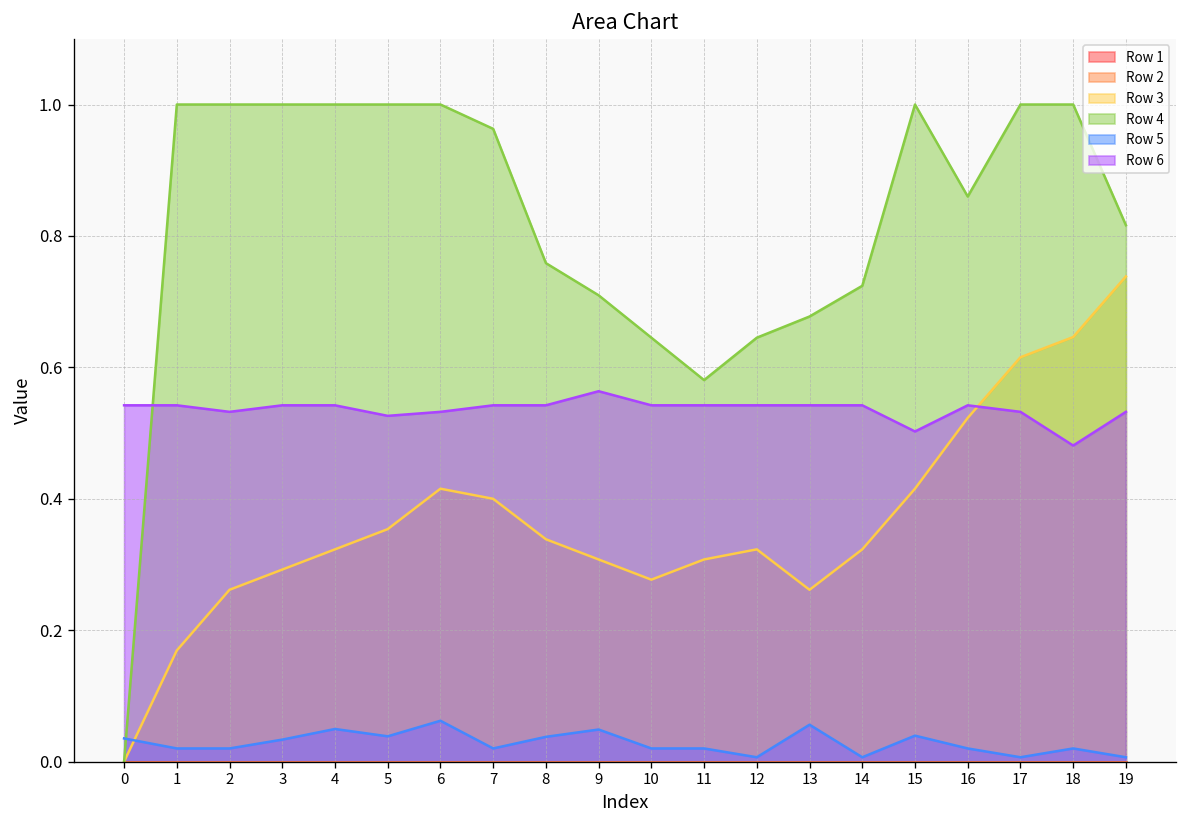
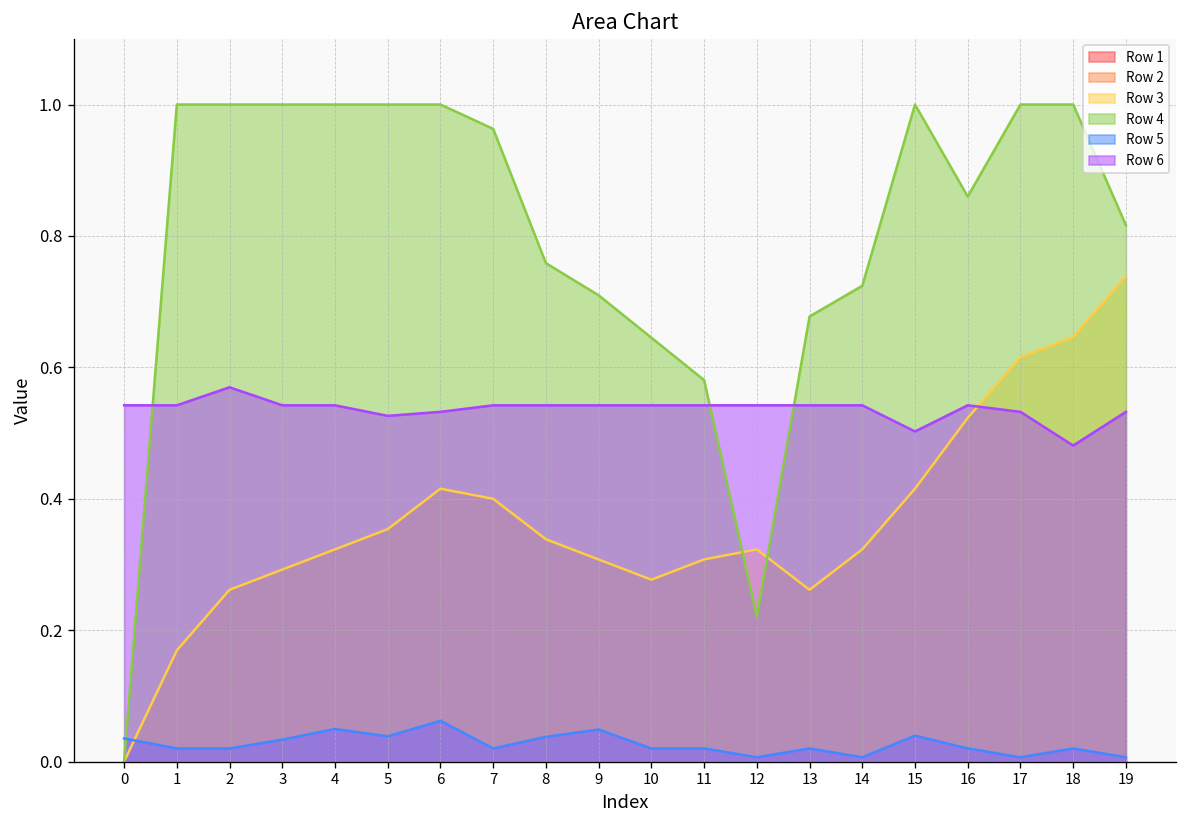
  {
    "Row 4": {
      "1": 1.00,
      "2": 1.00,
      "3": 1.00,
      "4": 1.00,
      "5": 1.00,
      "6": 1.00,
      "7": 0.96,
      "8": 0.76,
      "9": 0.71,
      "10": 0.65,
      "11": 0.58,
-     "12": 0.65,
+     "12": 0.22,
      "13": 0.68,
      "14": 0.72,
      "15": 1.00,
      "16": 0.86,
      "17": 1.00,
      "18": 1.00,
      "19": 0.82
    },
    "Row 5": {
      "0": 0.04,
      "1": 0.02,
      "2": 0.02,
      "3": 0.03,
      "4": 0.05,
      "5": 0.04,
      "6": 0.06,
      "7": 0.02,
      "8": 0.04,
      "9": 0.05,
      "10": 0.02,
      "11": 0.02,
      "12": 0.01,
-     "13": 0.06,
+     "13": 0.02,
      "14": 0.01,
      "15": 0.04,
      "16": 0.02,
      "17": 0.01,
      "18": 0.02,
      "19": 0.01
    },
    "Row 6": {
      "0": 0.54,
      "1": 0.54,
-     "2": 0.53,
+     "2": 0.57,
      "3": 0.54,
      "4": 0.54,
      "5": 0.53,
      "6": 0.53,
      "7": 0.54,
      "8": 0.54,
-     "9": 0.56,
+     "9": 0.54,
      "10": 0.54,
      "11": 0.54,
      "12": 0.54,
      "13": 0.54,
      "14": 0.54,
      "15": 0.50,
      "16": 0.54,
      "17": 0.53,
      "18": 0.48,
      "19": 0.53
    }
  }
